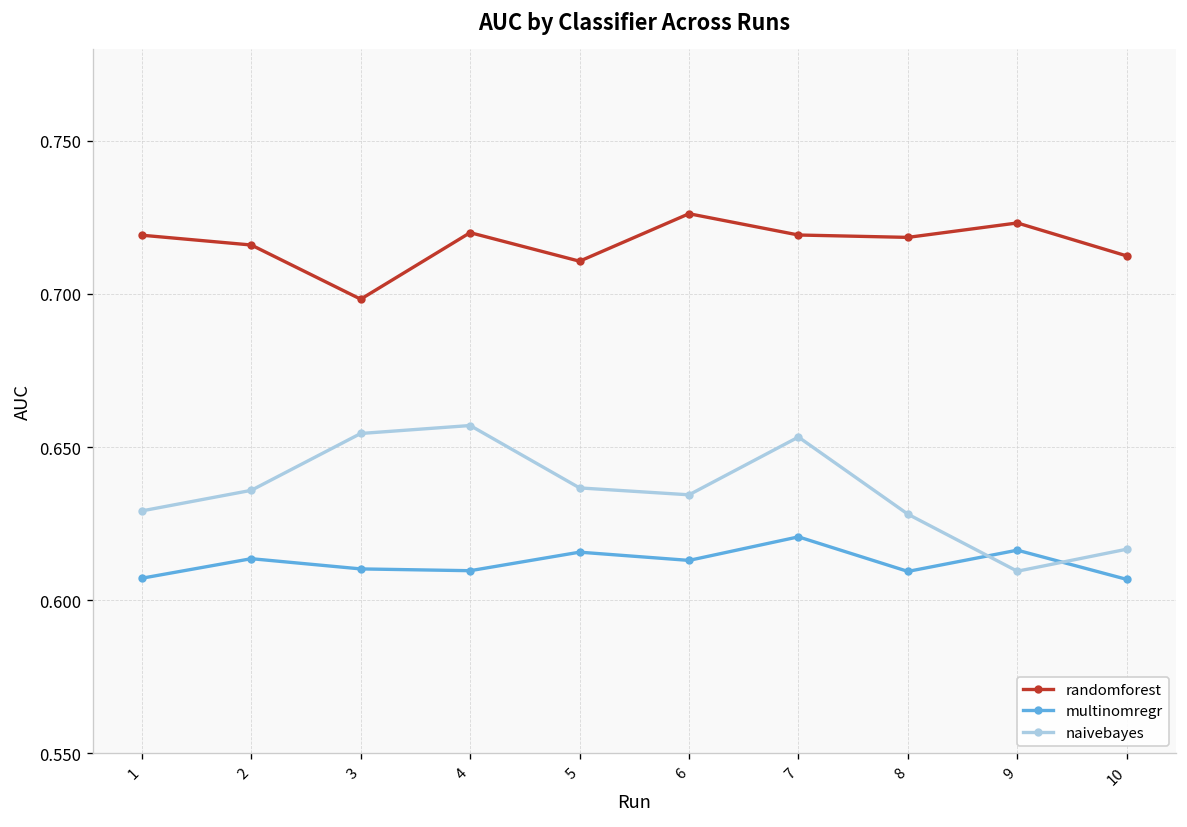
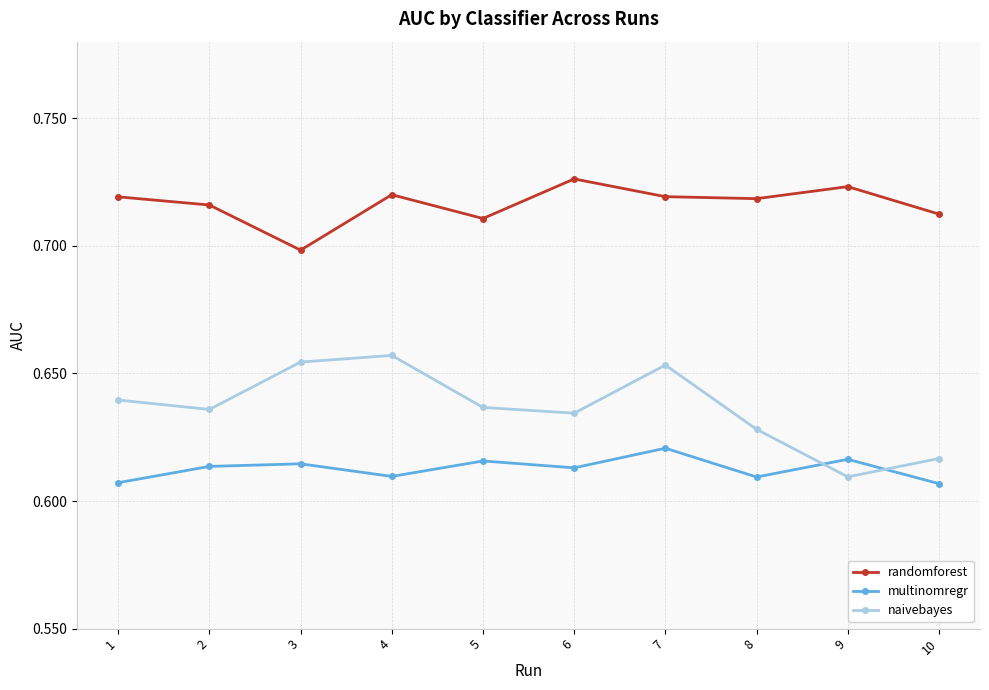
  {
    "randomforest": {
      "1": 0.719,
      "2": 0.716,
      "3": 0.698,
      "4": 0.720,
      "5": 0.711,
      "6": 0.726,
      "7": 0.719,
      "8": 0.718,
      "9": 0.723,
      "10": 0.712
    },
    "multinomregr": {
      "1": 0.607,
      "2": 0.614,
-     "3": 0.610,
+     "3": 0.615,
      "4": 0.610,
      "5": 0.616,
      "6": 0.613,
      "7": 0.621,
      "8": 0.609,
      "9": 0.616,
      "10": 0.607
    },
    "naivebayes": {
-     "1": 0.629,
+     "1": 0.640,
      "2": 0.636,
      "3": 0.654,
      "4": 0.657,
      "5": 0.637,
      "6": 0.634,
      "7": 0.653,
      "8": 0.628,
      "9": 0.609,
      "10": 0.617
    }
  }
